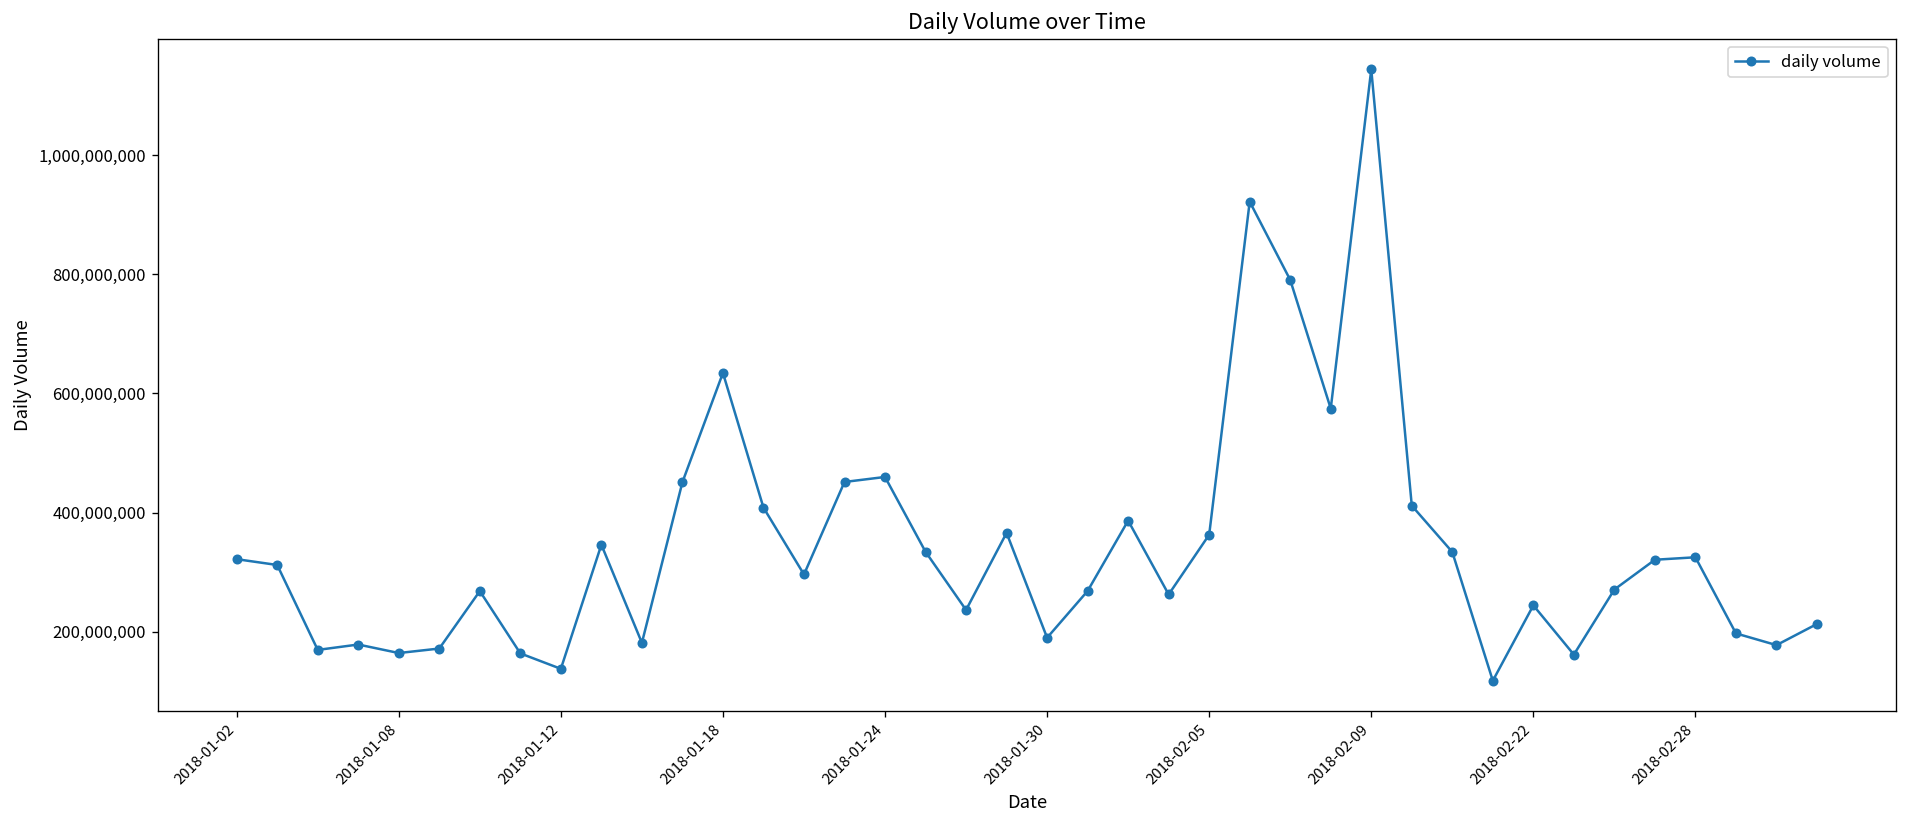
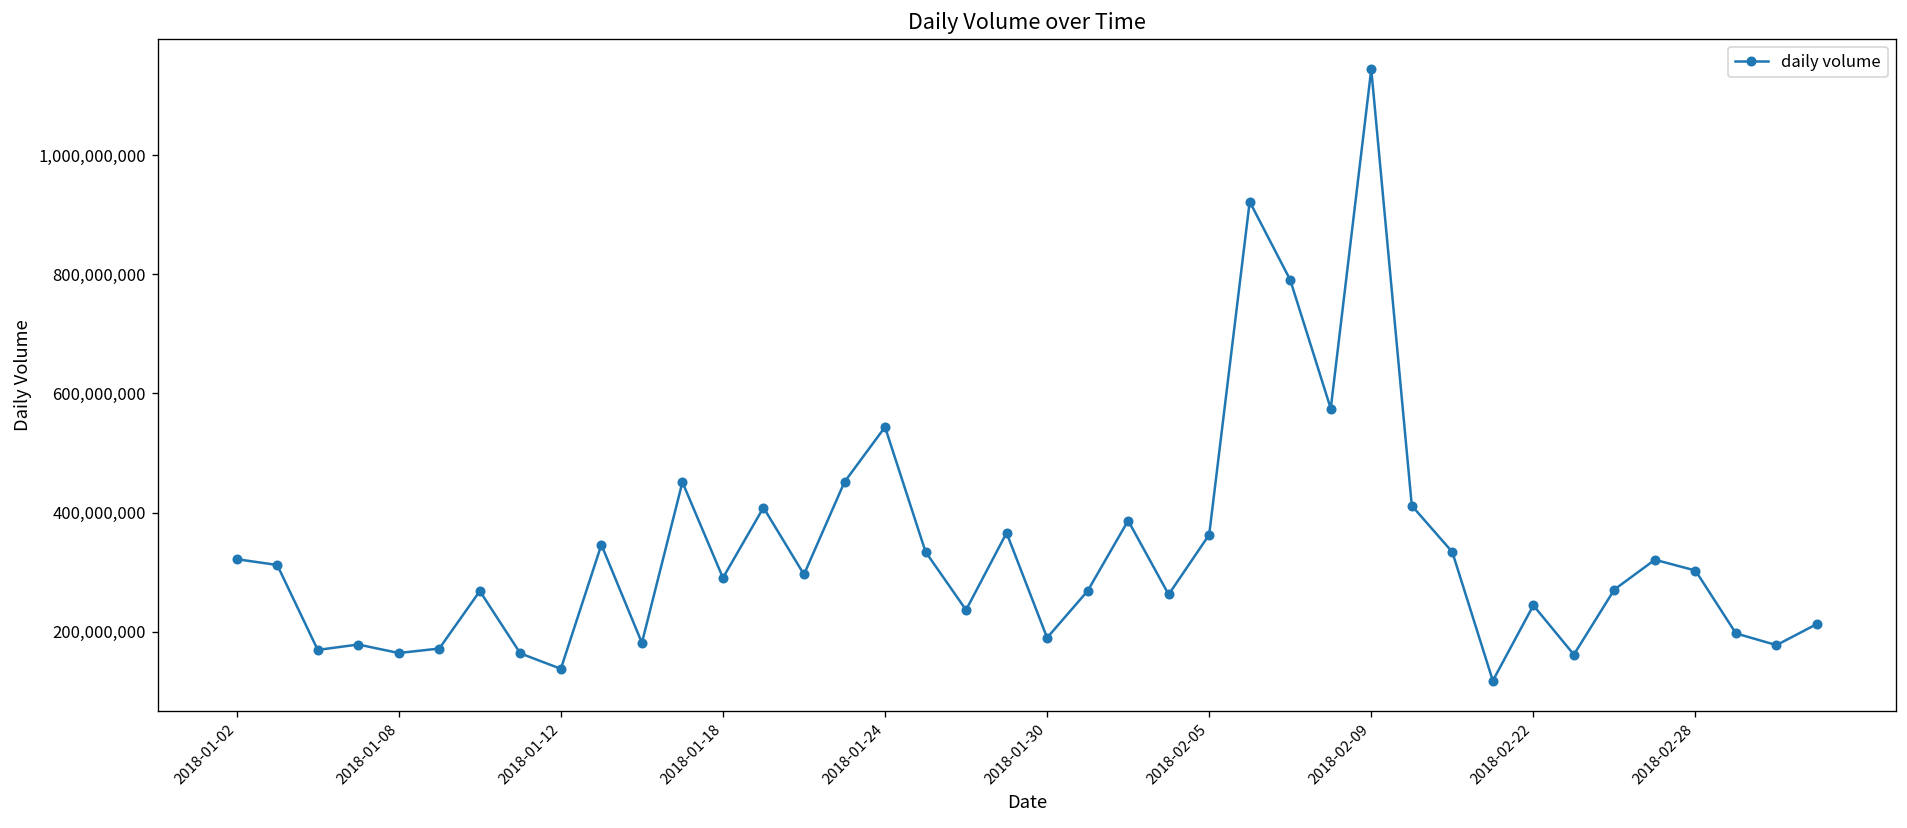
  {
    "2018-01-02": "320,000,000",
    "2018-01-08": "160,000,000",
    "2018-01-12": "140,000,000",
-   "2018-01-18": "630,000,000",
-   "2018-01-24": "460,000,000",
+   "2018-01-18": "290,000,000",
+   "2018-01-24": "540,000,000",
    "2018-01-30": "190,000,000",
    "2018-02-05": "360,000,000",
    "2018-02-09": "1,140,000,000",
    "2018-02-22": "240,000,000",
-   "2018-02-28": "320,000,000"
+   "2018-02-28": "300,000,000"
  }
